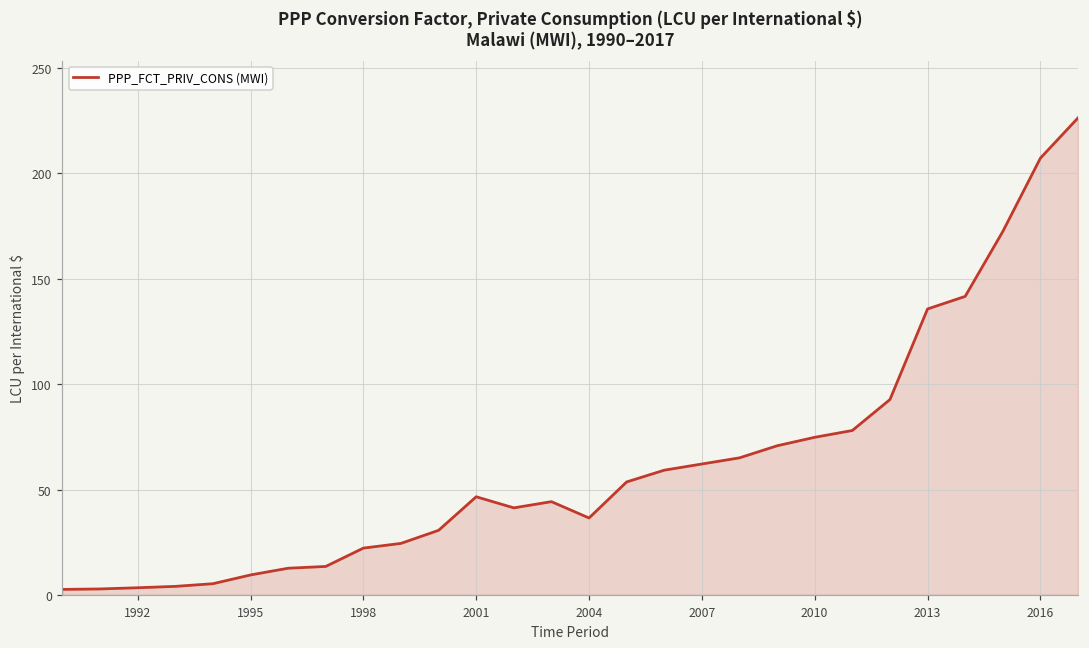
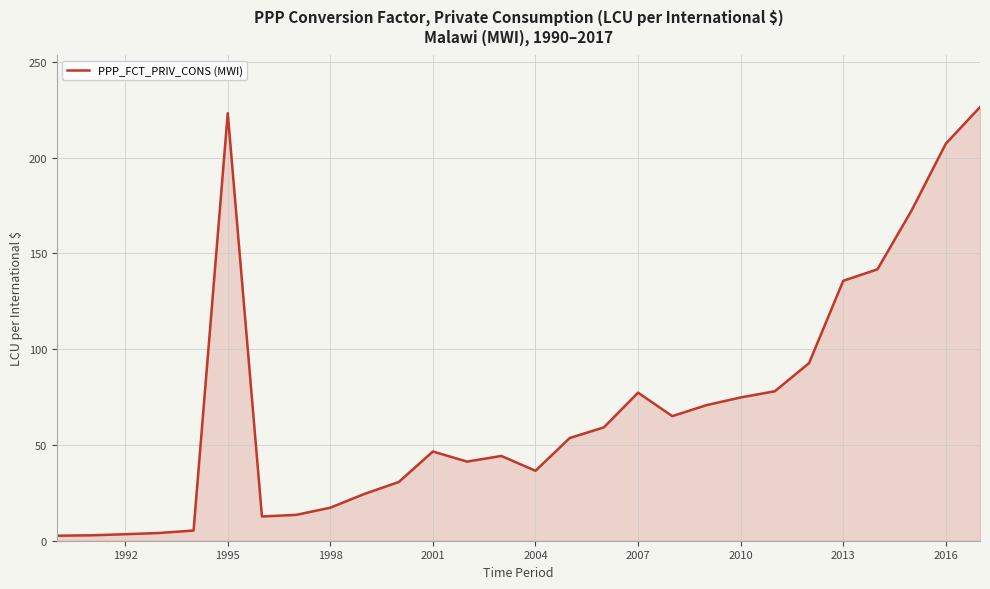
  {
    "1992": 3,
-   "1995": 9,
-   "1998": 22,
+   "1995": 223,
+   "1998": 17,
    "2001": 47,
    "2004": 36,
-   "2007": 62,
+   "2007": 77,
    "2010": 75,
    "2013": 136,
    "2016": 207
  }
